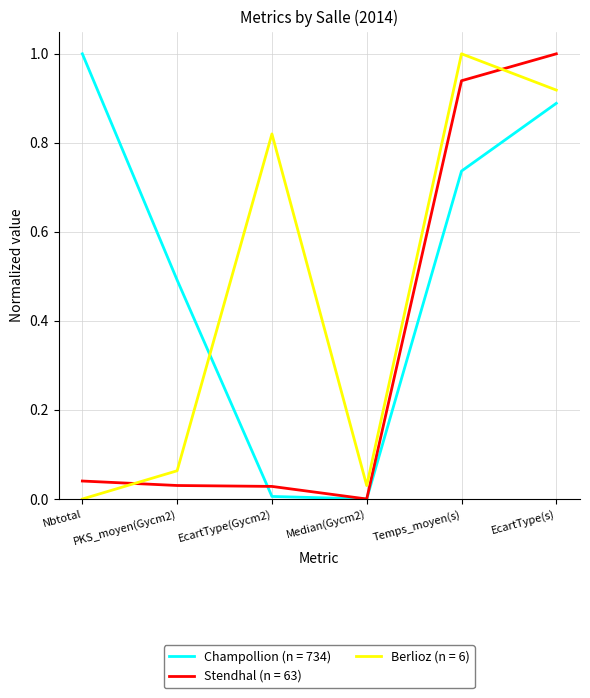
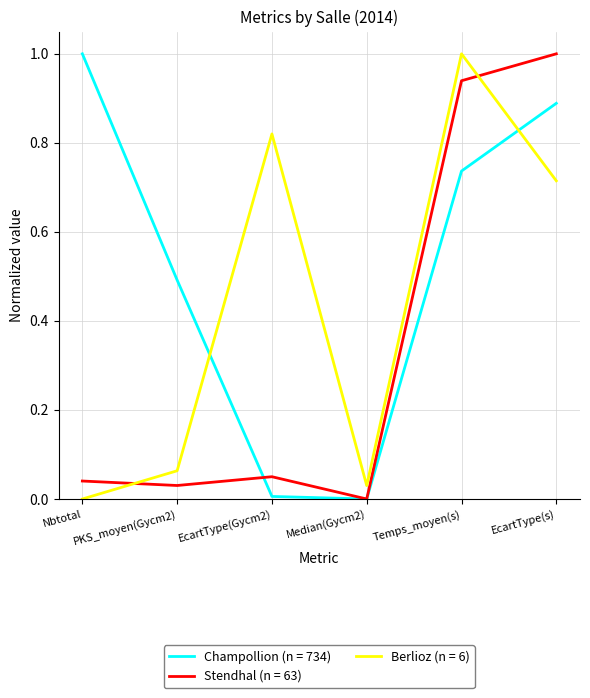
  {
    "Champollion (n = 734)": {
      "Nbtotal": 1.00,
      "PKS_moyen(Gycm2)": 0.49,
      "EcartType(Gycm2)": 0.01,
      "Temps_moyen(s)": 0.74,
      "EcartType(s)": 0.89
    },
    "Stendhal (n = 63)": {
      "Nbtotal": 0.04,
      "PKS_moyen(Gycm2)": 0.03,
-     "EcartType(Gycm2)": 0.03,
+     "EcartType(Gycm2)": 0.05,
      "Temps_moyen(s)": 0.94,
      "EcartType(s)": 1.00
    },
    "Berlioz (n = 6)": {
      "Nbtotal": 0.00,
      "PKS_moyen(Gycm2)": 0.06,
      "EcartType(Gycm2)": 0.82,
      "Median(Gycm2)": 0.03,
      "Temps_moyen(s)": 1.00,
-     "EcartType(s)": 0.92
+     "EcartType(s)": 0.71
    }
  }
